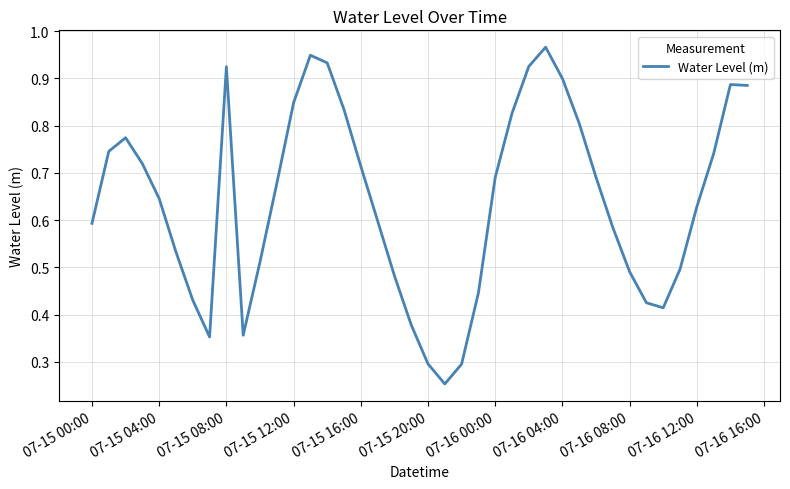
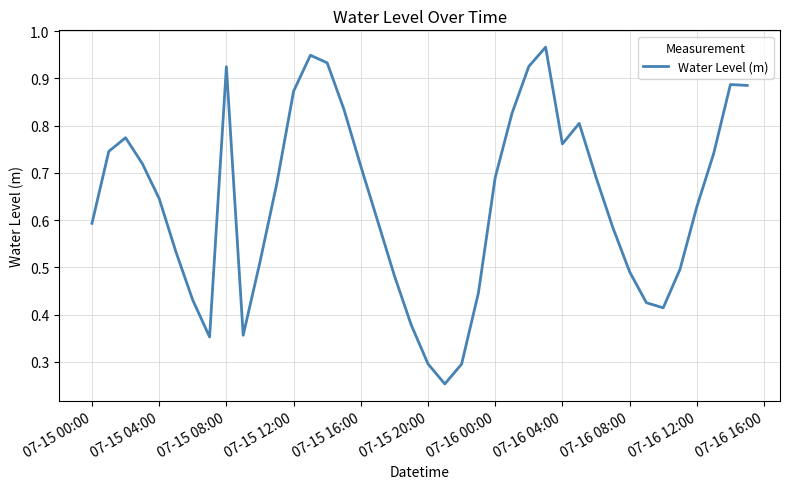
  {
    "07-15 00:00": 0.59,
    "07-15 04:00": 0.65,
    "07-15 08:00": 0.92,
-   "07-15 12:00": 0.85,
+   "07-15 12:00": 0.87,
    "07-15 16:00": 0.71,
    "07-15 20:00": 0.30,
    "07-16 00:00": 0.69,
-   "07-16 04:00": 0.90,
+   "07-16 04:00": 0.76,
    "07-16 08:00": 0.49,
    "07-16 12:00": 0.63
  }
